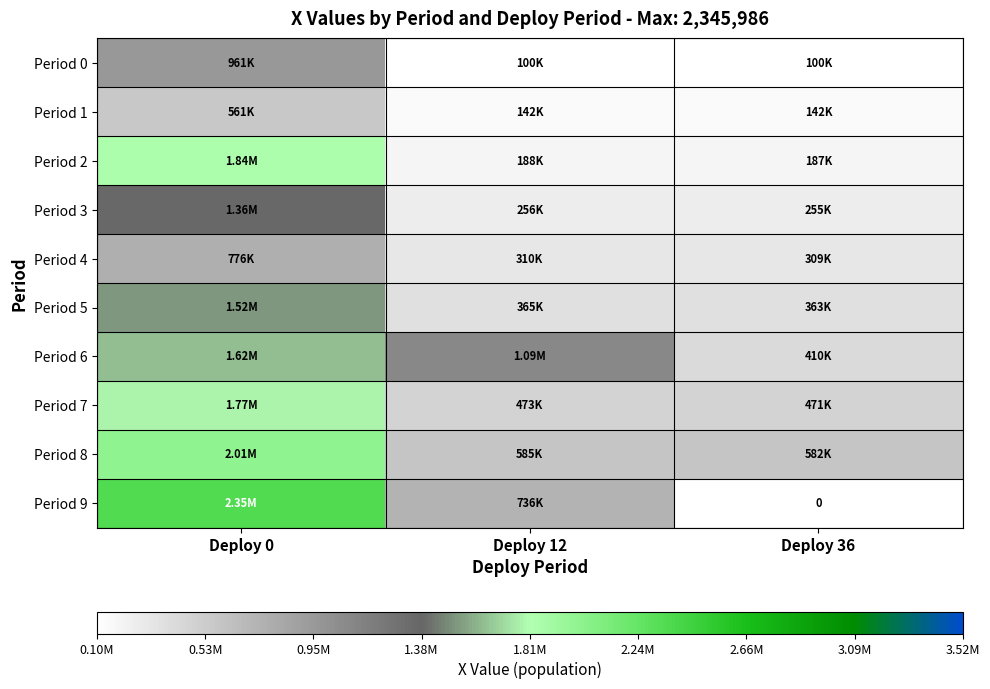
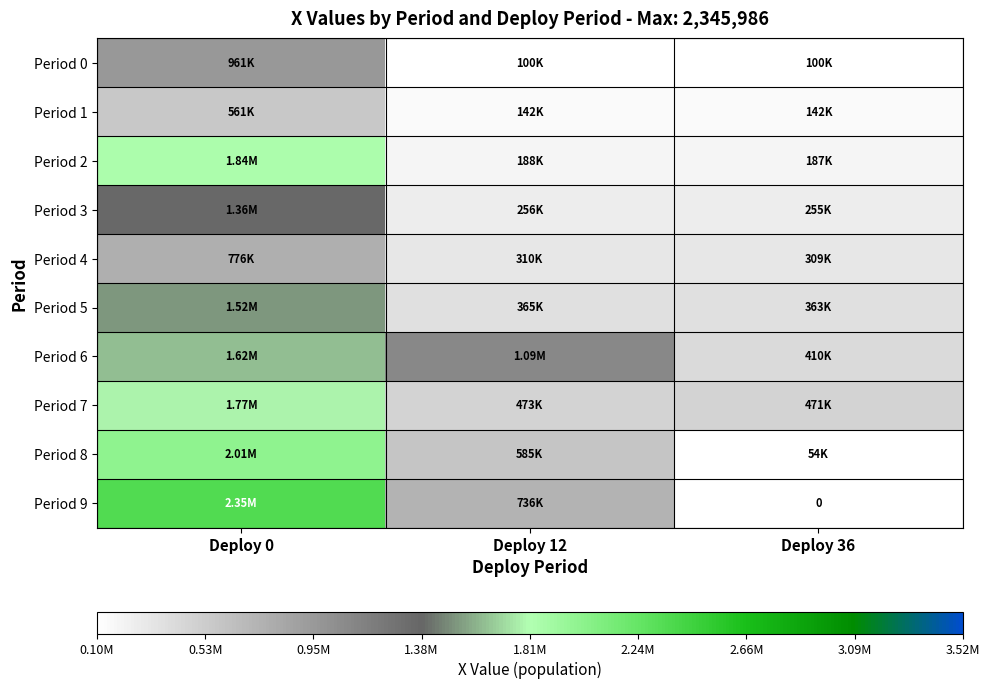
  {
    "Period 0": {
      "Deploy 0": "961K",
      "Deploy 12": "100K",
      "Deploy 36": "100K"
    },
    "Period 1": {
      "Deploy 0": "561K",
      "Deploy 12": "142K",
      "Deploy 36": "142K"
    },
    "Period 2": {
      "Deploy 0": "1.84M",
      "Deploy 12": "188K",
      "Deploy 36": "187K"
    },
    "Period 3": {
      "Deploy 0": "1.36M",
      "Deploy 12": "256K",
      "Deploy 36": "255K"
    },
    "Period 4": {
      "Deploy 0": "776K",
      "Deploy 12": "310K",
      "Deploy 36": "309K"
    },
    "Period 5": {
      "Deploy 0": "1.52M",
      "Deploy 12": "365K",
      "Deploy 36": "363K"
    },
    "Period 6": {
      "Deploy 0": "1.62M",
      "Deploy 12": "1.09M",
      "Deploy 36": "410K"
    },
    "Period 7": {
      "Deploy 0": "1.77M",
      "Deploy 12": "473K",
      "Deploy 36": "471K"
    },
    "Period 8": {
      "Deploy 0": "2.01M",
      "Deploy 12": "585K",
-     "Deploy 36": "582K"
+     "Deploy 36": "54K"
    },
    "Period 9": {
      "Deploy 0": "2.35M",
      "Deploy 12": "736K",
      "Deploy 36": "0"
    }
  }
